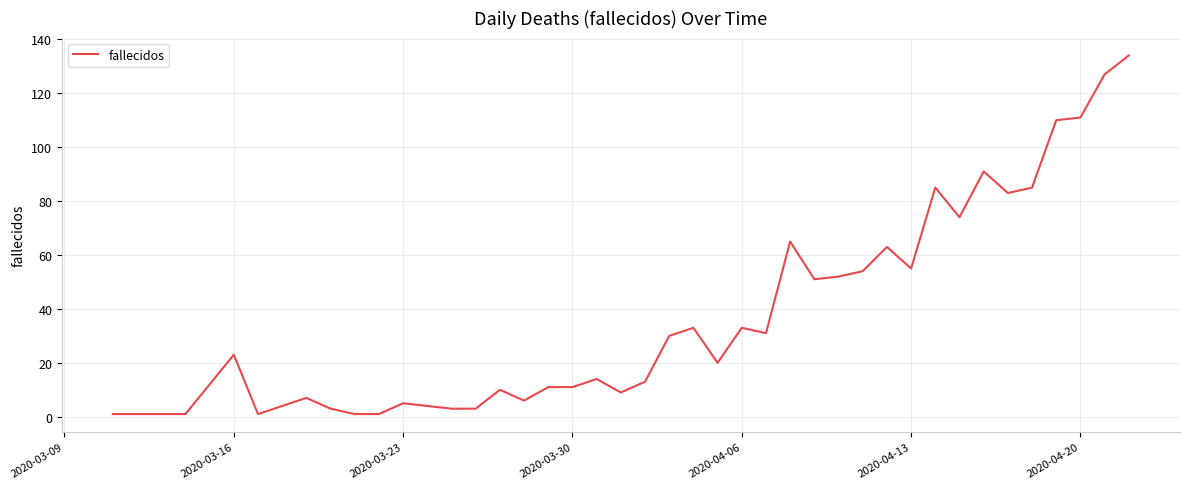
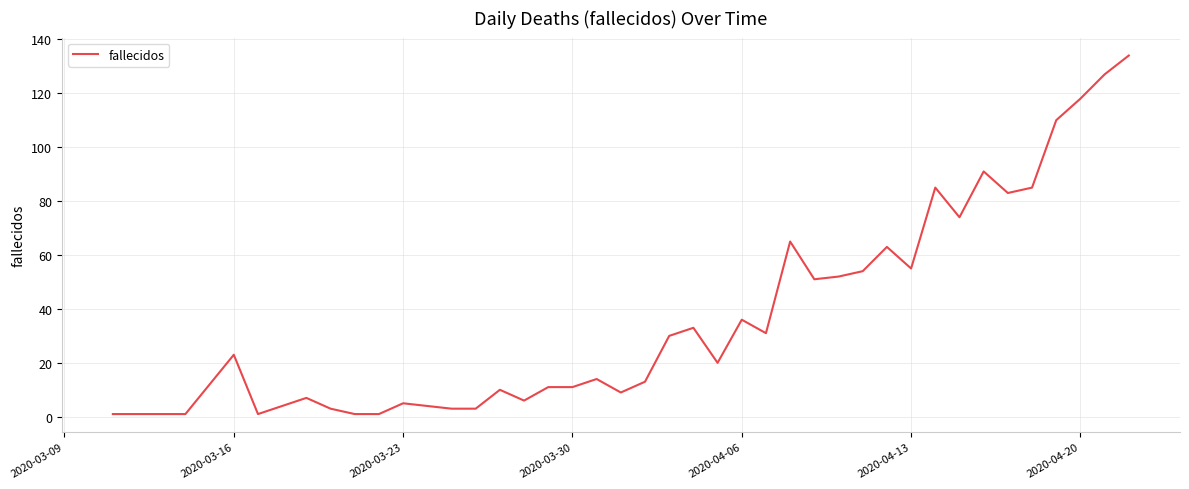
  {
    "2020-03-16": 23,
    "2020-03-23": 5,
    "2020-03-30": 11,
-   "2020-04-06": 33,
+   "2020-04-06": 36,
    "2020-04-13": 55,
-   "2020-04-20": 111
+   "2020-04-20": 118
  }
